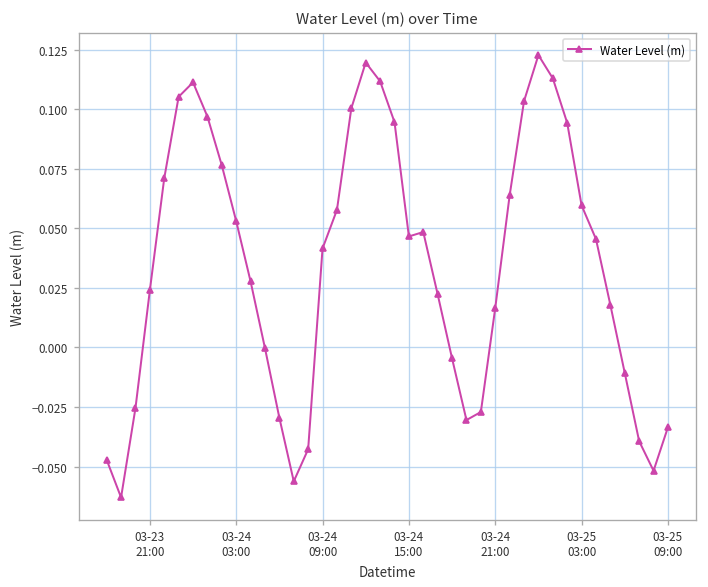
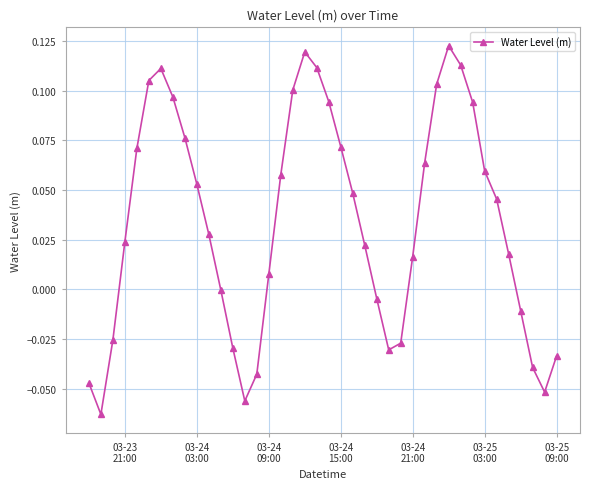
  {
    "03-23 21:00": 0.024,
    "03-24 03:00": 0.053,
-   "03-24 09:00": 0.042,
-   "03-24 15:00": 0.047,
+   "03-24 09:00": 0.008,
+   "03-24 15:00": 0.072,
    "03-24 21:00": 0.017,
    "03-25 03:00": 0.060,
    "03-25 09:00": -0.033
  }
